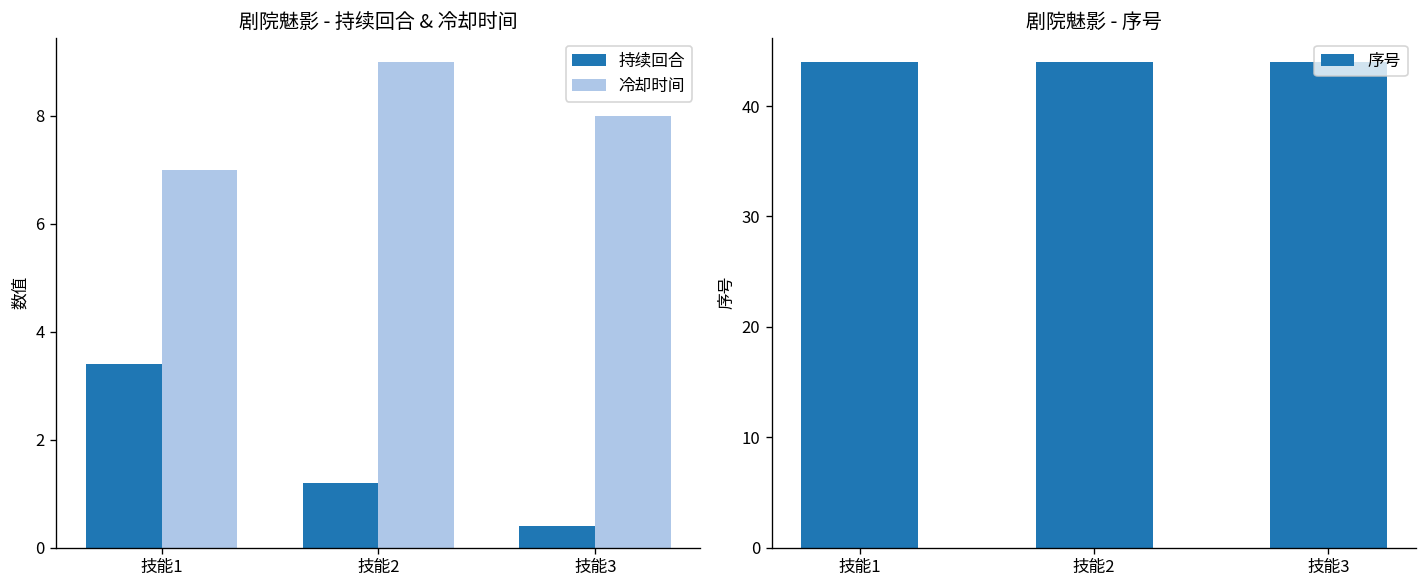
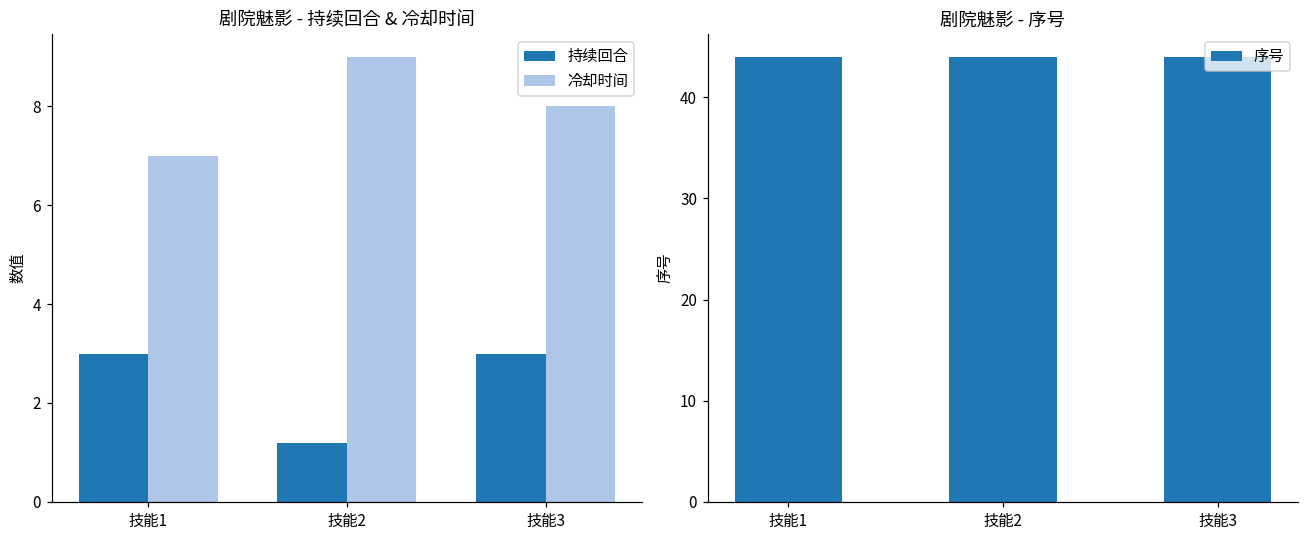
  {
    "剧院魅影 - 持续回合 & 冷却时间": {
      "持续回合": {
-       "技能1": 3.4,
+       "技能1": 3.0,
        "技能2": 1.2,
-       "技能3": 0.4
+       "技能3": 3.0
      },
      "冷却时间": {
        "技能1": 7.0,
        "技能2": 9.0,
        "技能3": 8.0
      }
    },
    "剧院魅影 - 序号": {
      "技能1": 44,
      "技能2": 44
    }
  }
